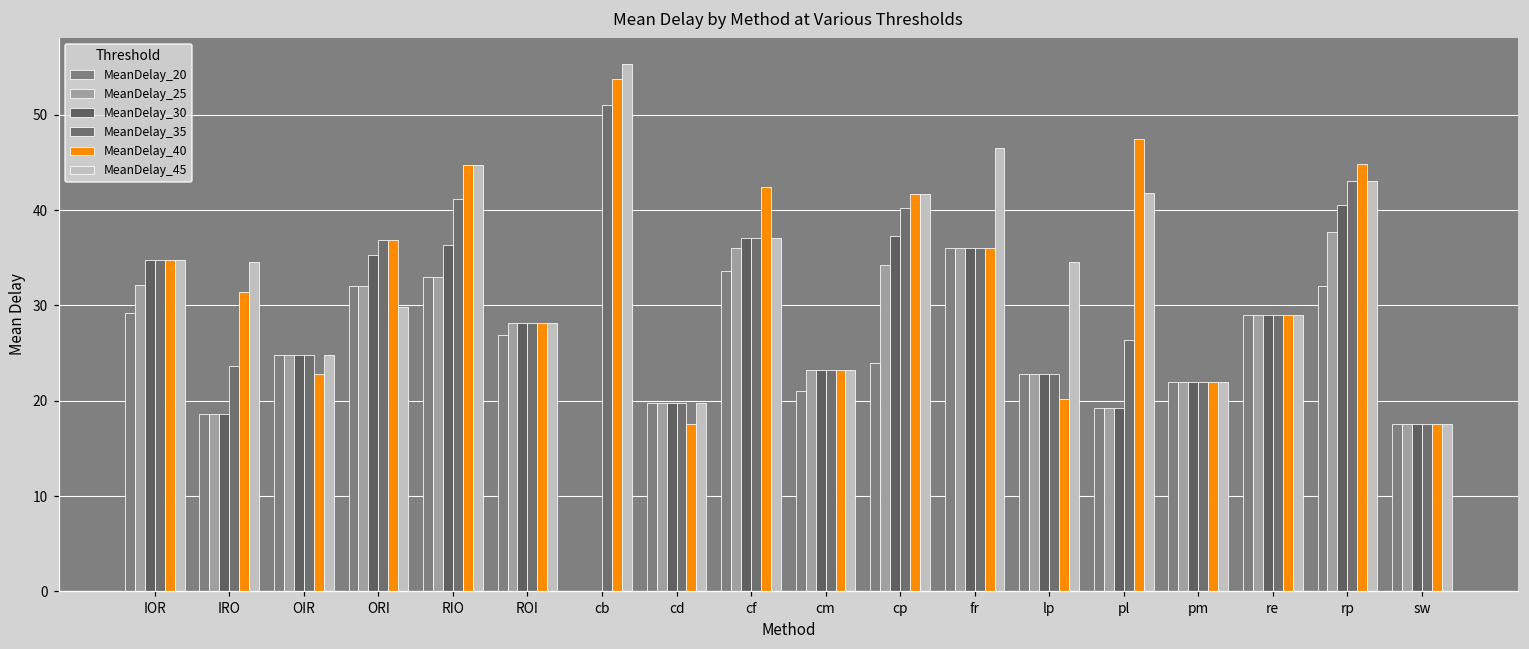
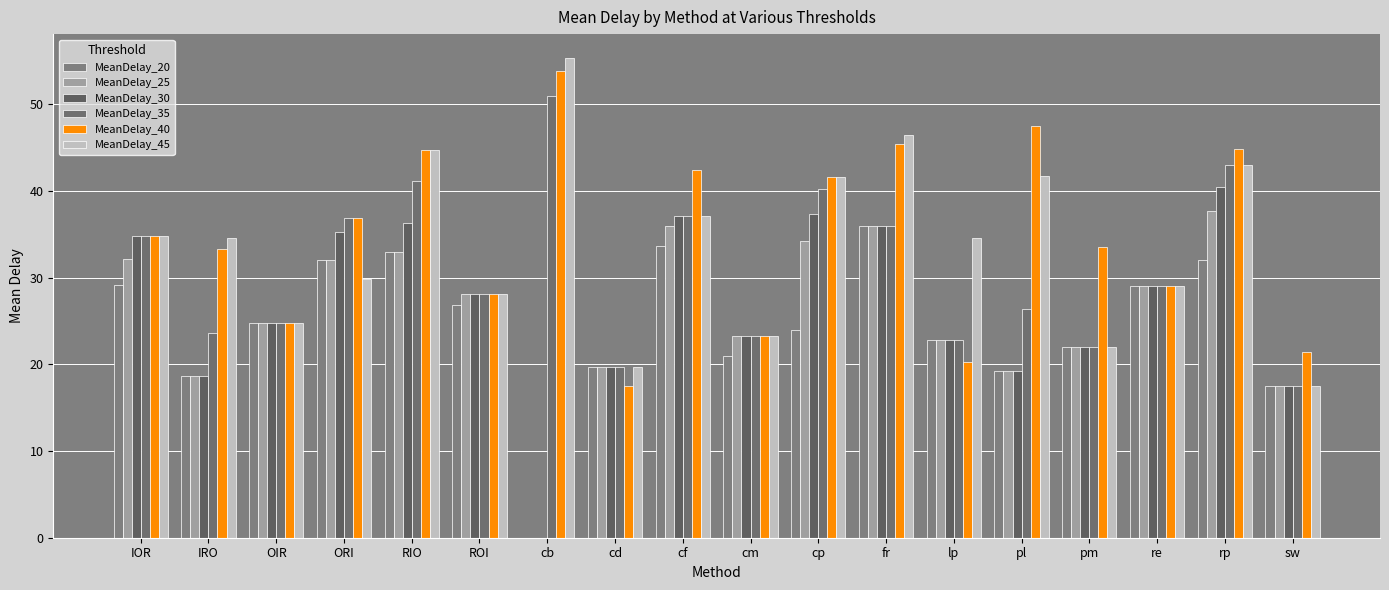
  {
    "MeanDelay_40": {
      "IOR": 35,
-     "IRO": 31,
-     "OIR": 23,
+     "IRO": 33,
+     "OIR": 25,
      "ORI": 37,
      "RIO": 45,
      "ROI": 28,
      "cb": 54,
      "cd": 18,
      "cf": 42,
      "cm": 23,
      "cp": 42,
-     "fr": 36,
+     "fr": 45,
      "lp": 20,
      "pl": 48,
-     "pm": 22,
+     "pm": 34,
      "re": 29,
      "rp": 45,
-     "sw": 18
+     "sw": 21
    }
  }
